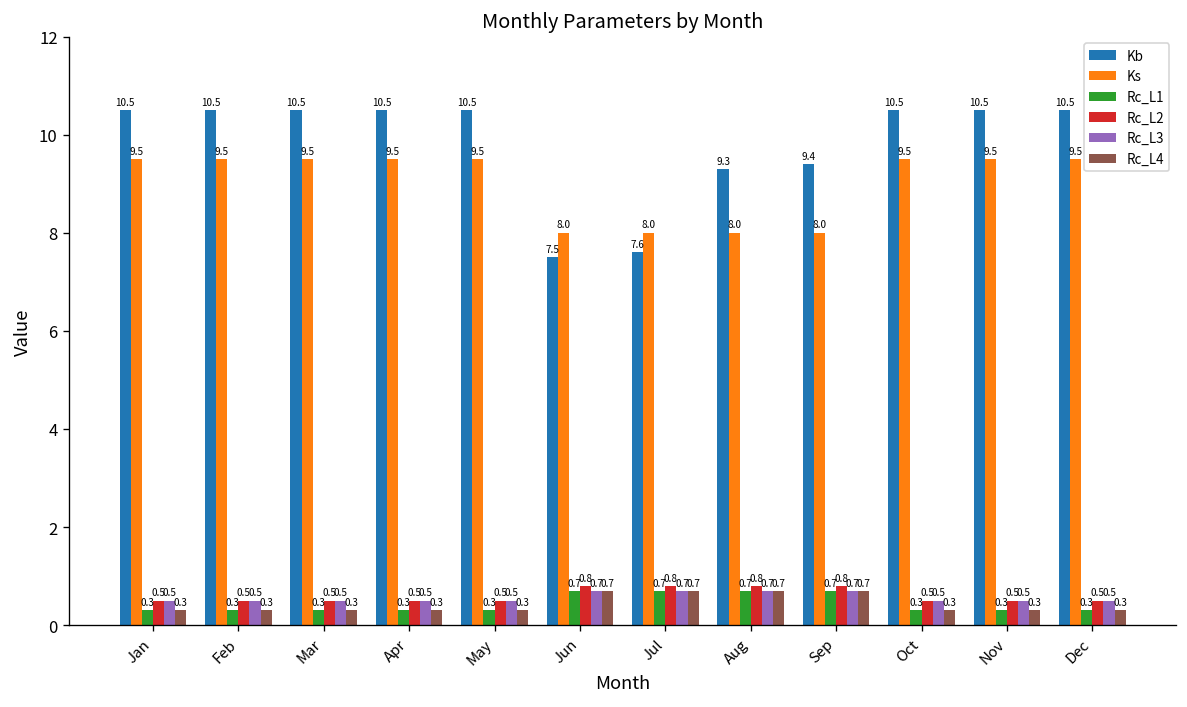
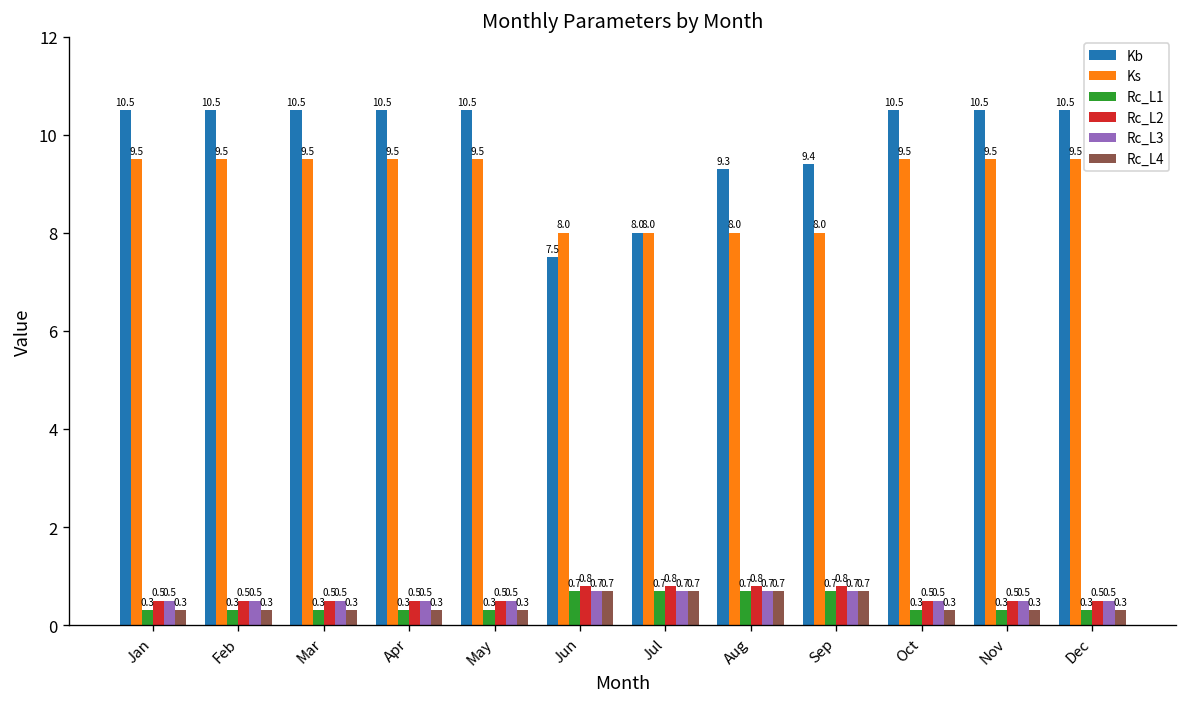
  {
    "Kb": {
      "Jan": 10.5,
      "Feb": 10.5,
      "Mar": 10.5,
      "Apr": 10.5,
      "May": 10.5,
      "Jun": 7.5,
-     "Jul": 7.6,
+     "Jul": 8.0,
      "Aug": 9.3,
      "Sep": 9.4,
      "Oct": 10.5,
      "Nov": 10.5,
      "Dec": 10.5
    },
    "Ks": {
      "Jan": 9.5,
      "Feb": 9.5,
      "Mar": 9.5,
      "Apr": 9.5,
      "May": 9.5,
      "Jun": 8.0,
      "Jul": 8.0,
      "Aug": 8.0,
      "Sep": 8.0,
      "Oct": 9.5,
      "Nov": 9.5,
      "Dec": 9.5
    },
    "Rc_L1": {
      "Jan": 0.3,
      "Feb": 0.3,
      "Mar": 0.3,
      "Apr": 0.3,
      "May": 0.3,
      "Jun": 0.7,
      "Jul": 0.7,
      "Aug": 0.7,
      "Sep": 0.7,
      "Oct": 0.3,
      "Nov": 0.3,
      "Dec": 0.3
    },
    "Rc_L2": {
      "Jun": 0.8,
      "Jul": 0.8,
      "Aug": 0.8,
      "Sep": 0.8
    },
    "Rc_L4": {
      "Jan": 0.3,
      "Feb": 0.3,
      "Mar": 0.3,
      "Apr": 0.3,
      "May": 0.3,
      "Oct": 0.3,
      "Nov": 0.3,
      "Dec": 0.3
    }
  }
